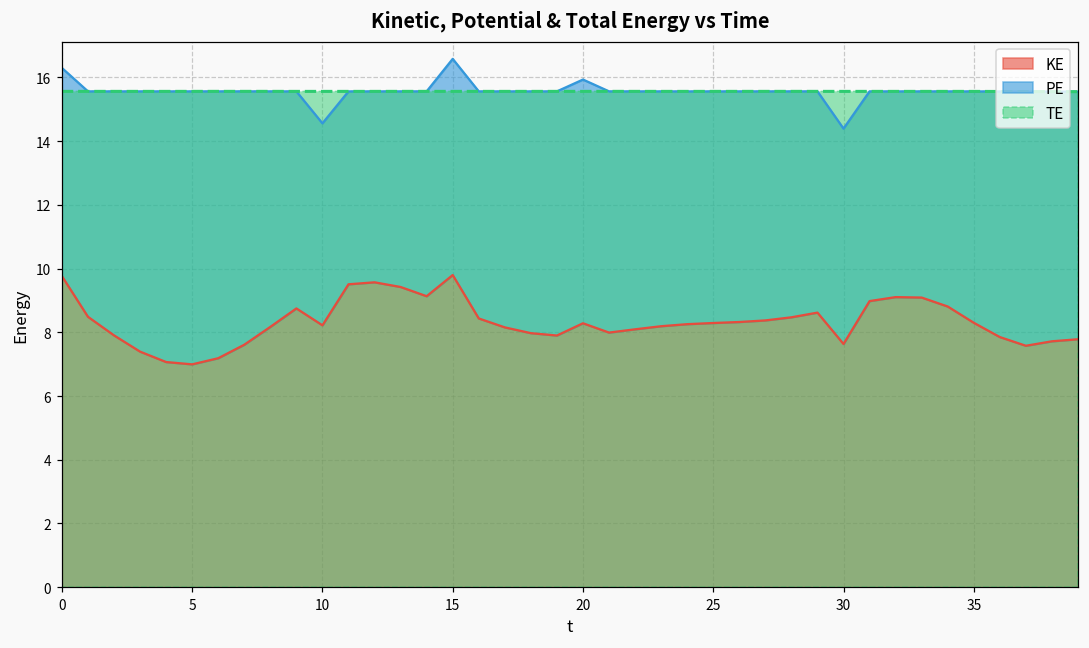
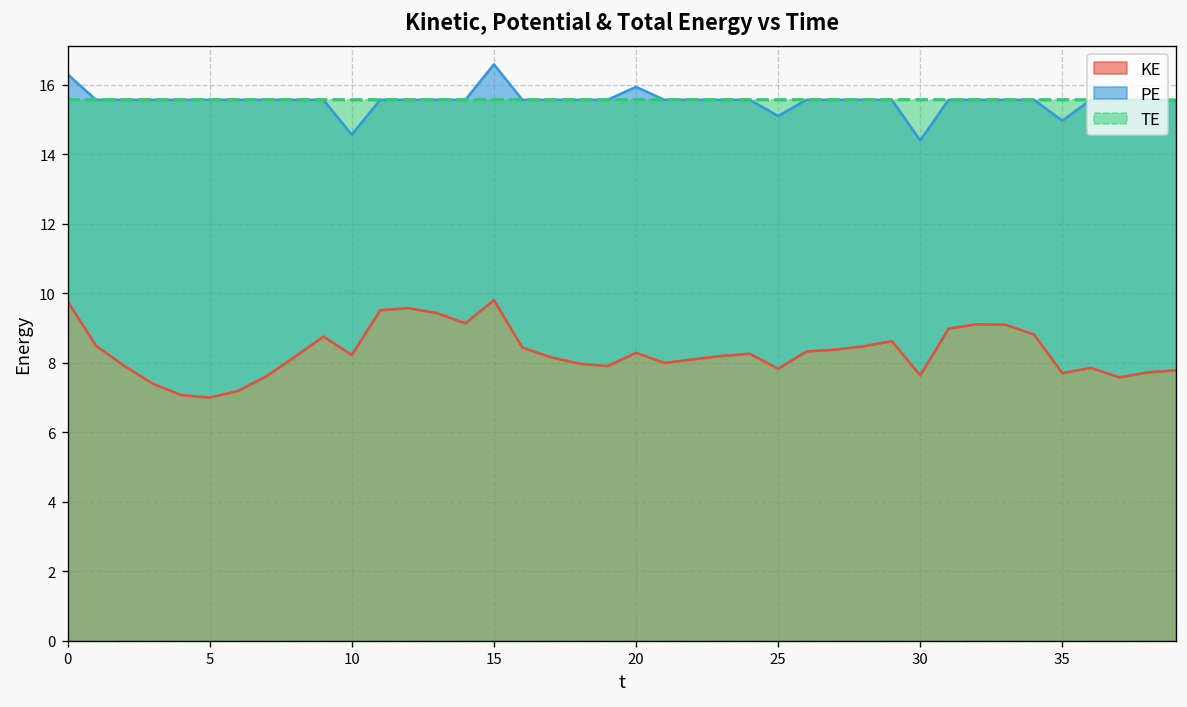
  {
    "KE": {
      "0": 9.8,
      "5": 7.0,
      "10": 8.2,
      "15": 9.8,
      "20": 8.3,
-     "25": 8.3,
+     "25": 7.8,
      "30": 7.6,
-     "35": 8.3
+     "35": 7.7
    },
    "PE": {
      "0": 6.5,
      "10": 6.3,
      "15": 6.8,
      "20": 7.7,
      "30": 6.8
    },
    "TE": {
      "0": 15.6,
      "10": 15.6,
      "15": 15.6,
      "20": 15.6,
      "30": 15.6
    }
  }
